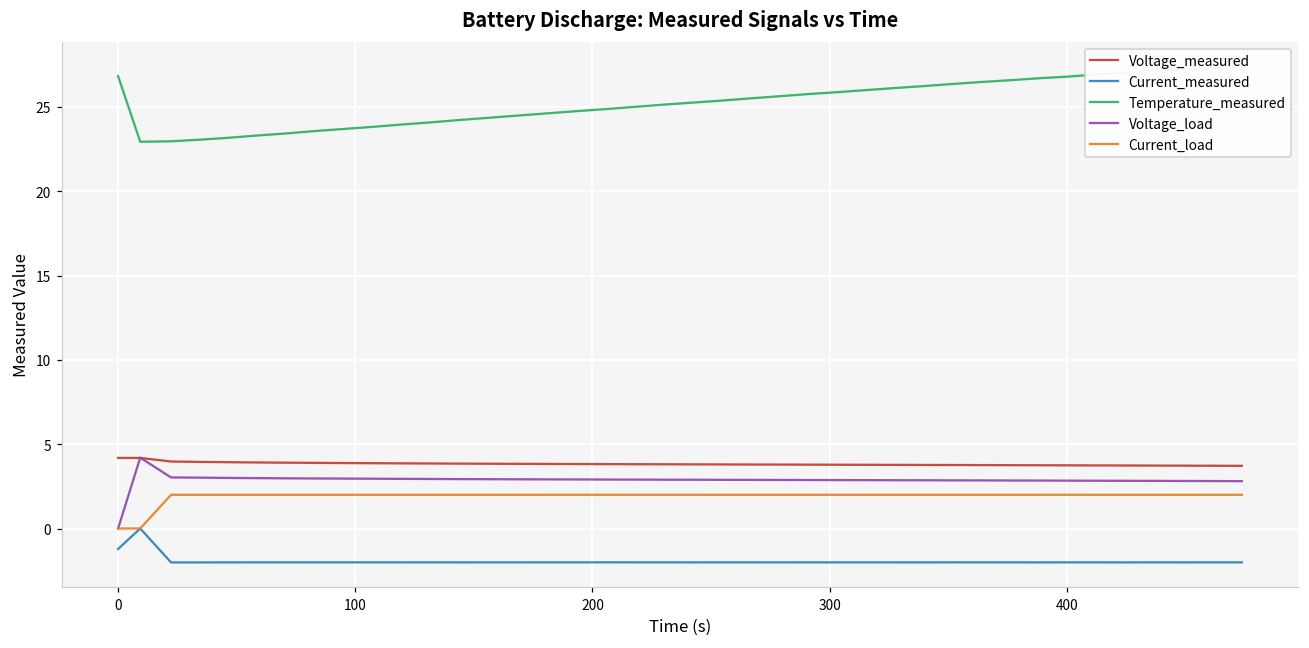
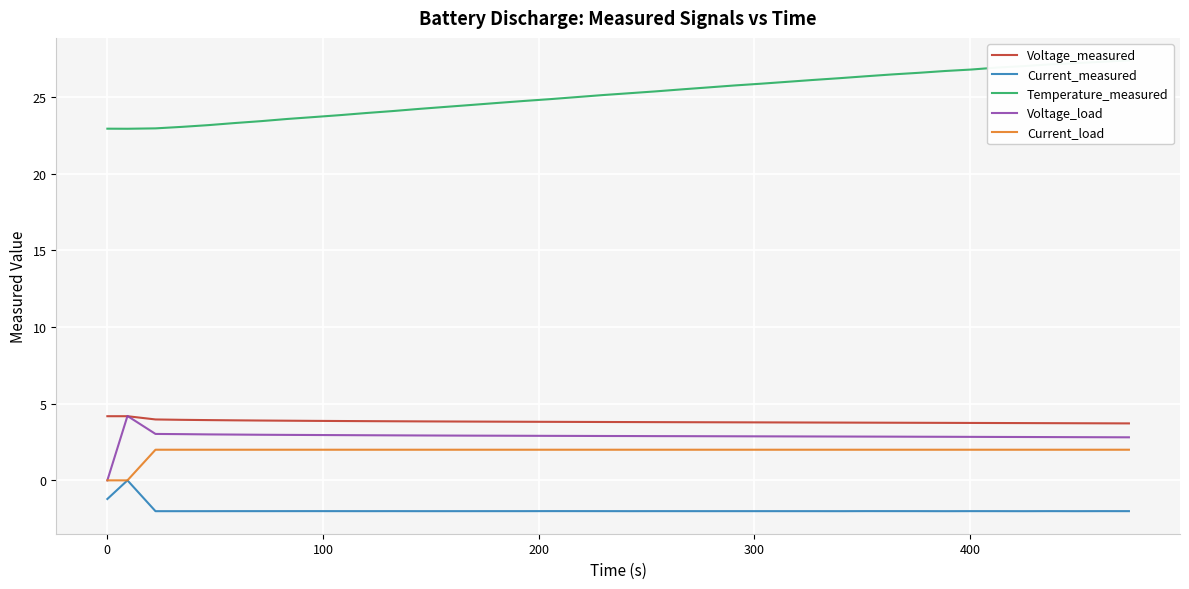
  {
    "Voltage_measured": {
      "0": 4.2
    },
    "Current_measured": {
      "0": -1.2
    },
    "Temperature_measured": {
-     "0": 26.8
+     "0": 22.9
    }
  }
